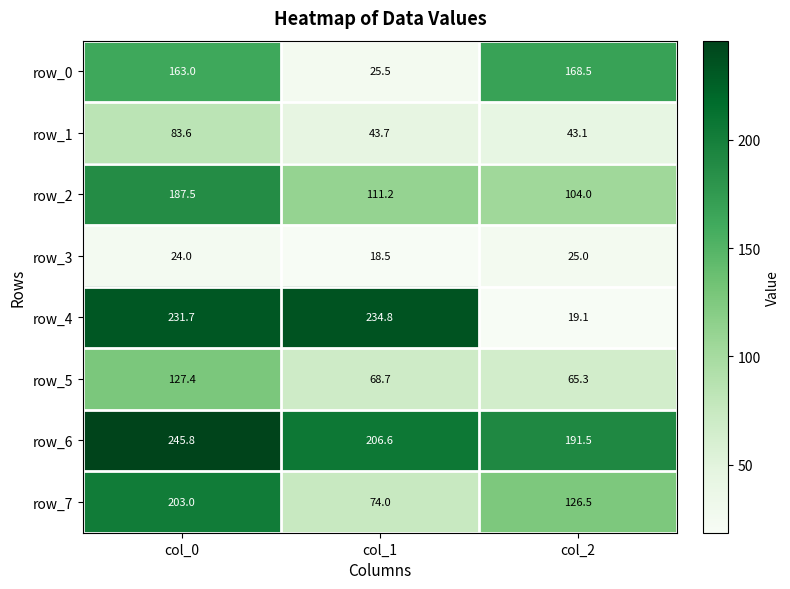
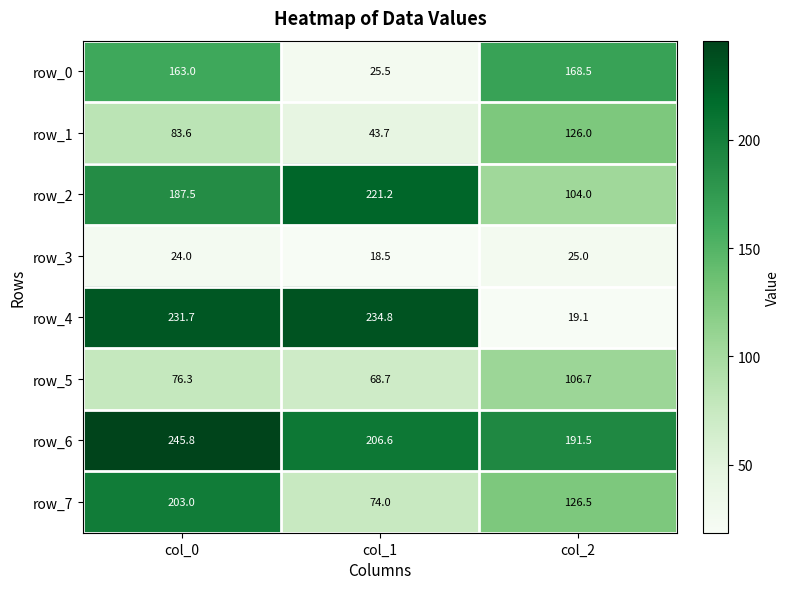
  {
    "row_0": {
      "col_0": 163.0,
      "col_1": 25.5,
      "col_2": 168.5
    },
    "row_1": {
      "col_0": 83.6,
      "col_1": 43.7,
-     "col_2": 43.1
+     "col_2": 126.0
    },
    "row_2": {
      "col_0": 187.5,
-     "col_1": 111.2,
+     "col_1": 221.2,
      "col_2": 104.0
    },
    "row_3": {
      "col_0": 24.0,
      "col_1": 18.5,
      "col_2": 25.0
    },
    "row_4": {
      "col_0": 231.7,
      "col_1": 234.8,
      "col_2": 19.1
    },
    "row_5": {
-     "col_0": 127.4,
+     "col_0": 76.3,
      "col_1": 68.7,
-     "col_2": 65.3
+     "col_2": 106.7
    },
    "row_6": {
      "col_0": 245.8,
      "col_1": 206.6,
      "col_2": 191.5
    },
    "row_7": {
      "col_0": 203.0,
      "col_1": 74.0,
      "col_2": 126.5
    }
  }
